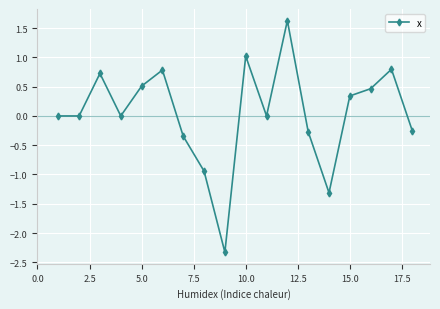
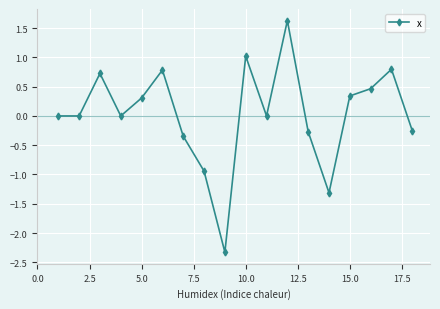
  {
-   "5.0": 0.5,
+   "5.0": 0.3,
    "10.0": 1.0,
    "15.0": 0.3
  }
